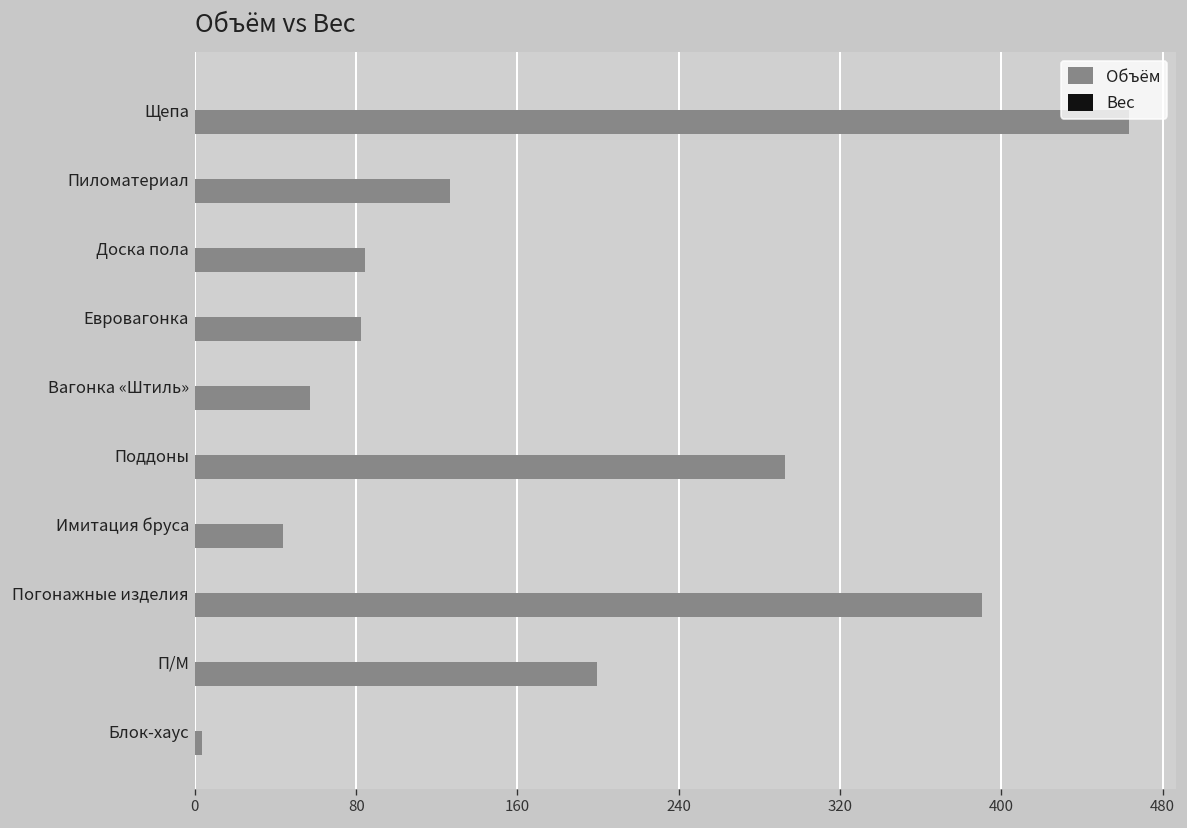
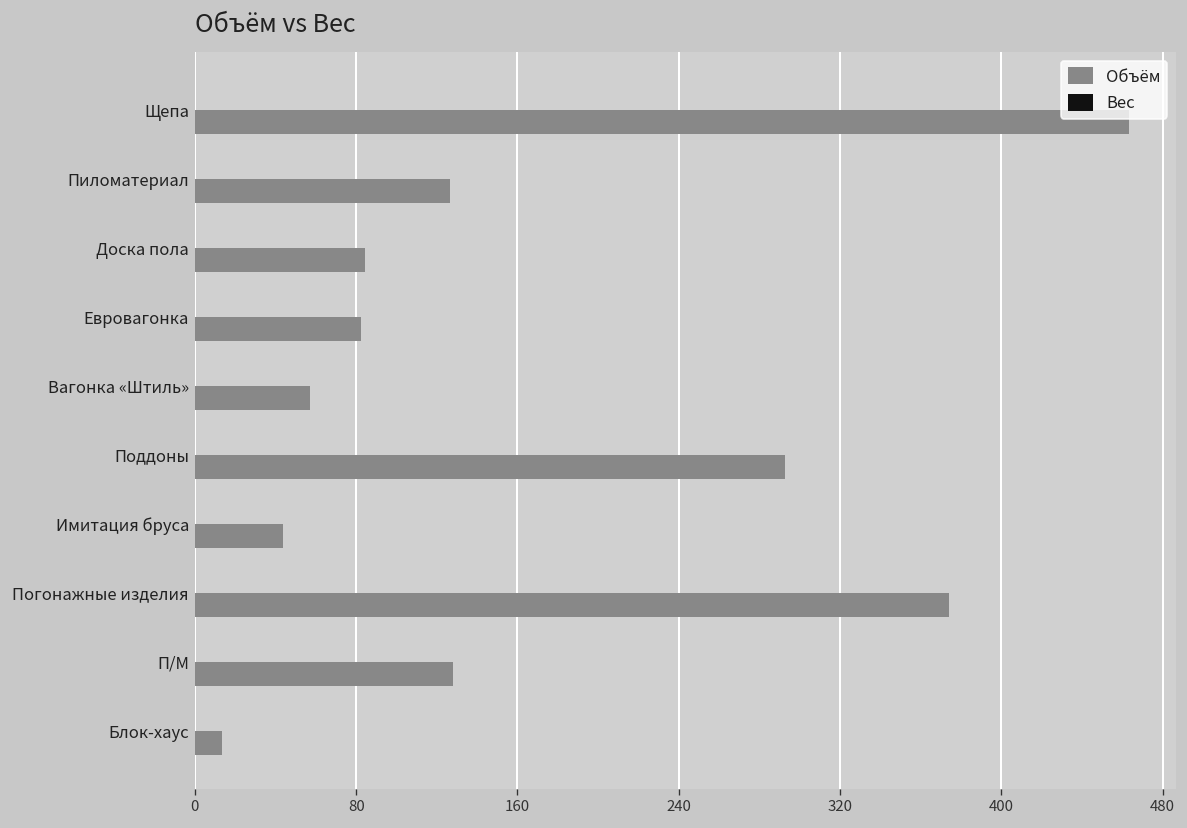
  {
    "Объём": {
      "Щепа": 463,
      "Пиломатериал": 126,
      "Доска пола": 84,
      "Евровагонка": 82,
      "Вагонка «Штиль»": 57,
      "Поддоны": 293,
      "Имитация бруса": 44,
-     "Погонажные изделия": 390,
-     "П/М": 200,
-     "Блок-хаус": 3
+     "Погонажные изделия": 374,
+     "П/М": 128,
+     "Блок-хаус": 13
    },
    "Вес": {
      "Щепа": 0,
      "Пиломатериал": 0,
      "Доска пола": 0,
      "Евровагонка": 0,
      "Вагонка «Штиль»": 0,
      "Поддоны": 0,
      "Имитация бруса": 0,
      "Погонажные изделия": 0,
      "П/М": 0,
      "Блок-хаус": 0
    }
  }
